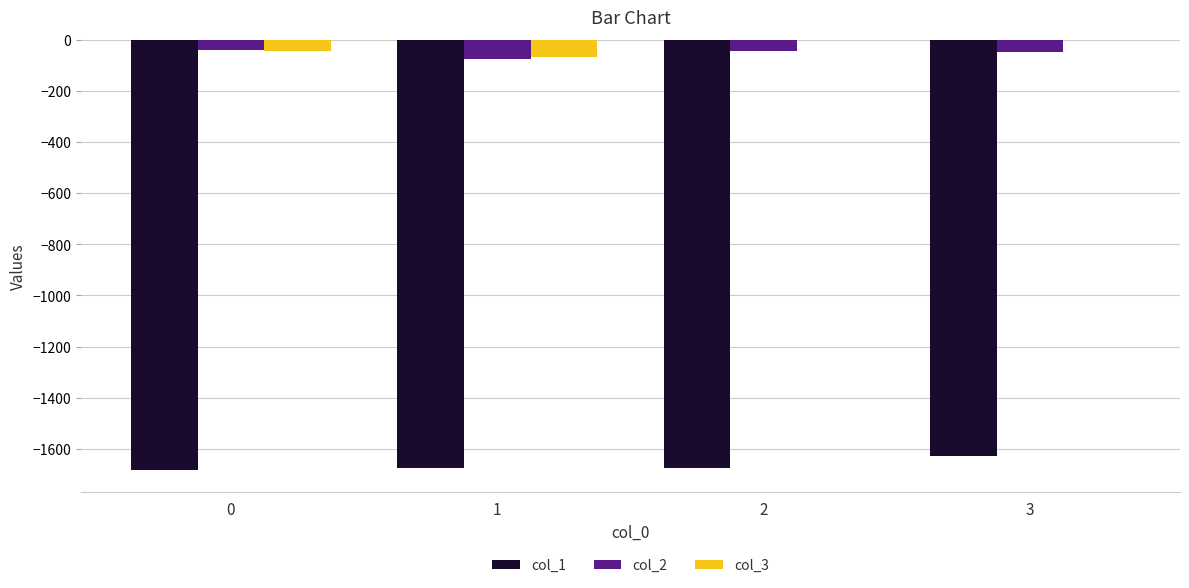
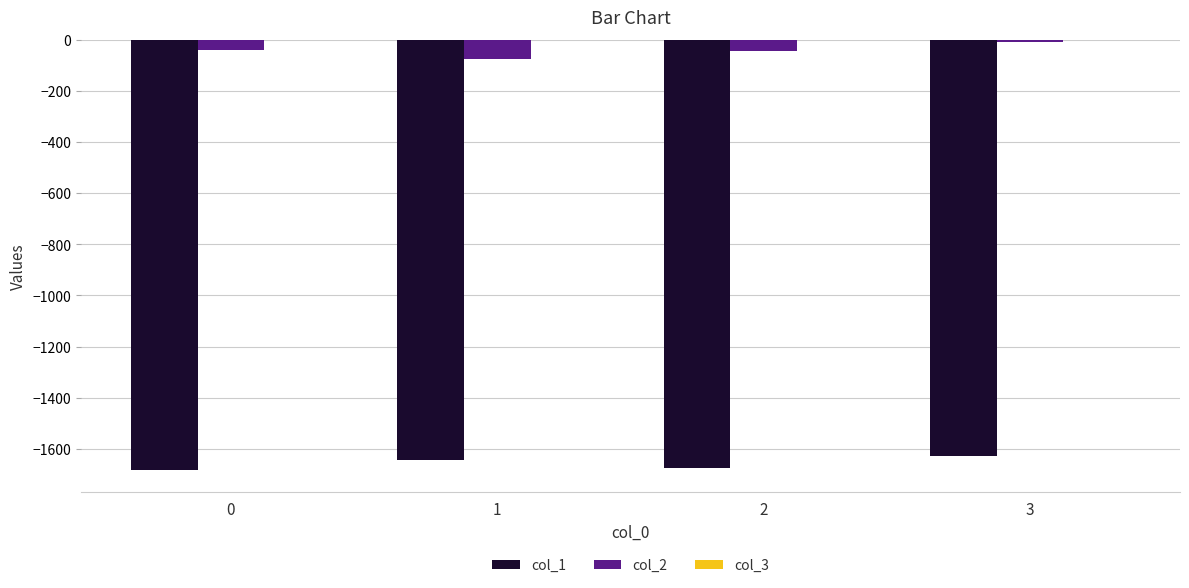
  {
    "col_1": {
      "0": -1680,
-     "1": -1680,
+     "1": -1640,
      "2": -1670,
      "3": -1630
    },
    "col_2": {
      "0": -40,
      "1": -70,
      "2": -40,
-     "3": -50
+     "3": -10
    },
    "col_3": {
-     "0": -40,
-     "1": -70
+     "0": 0,
+     "1": 0
    }
  }
